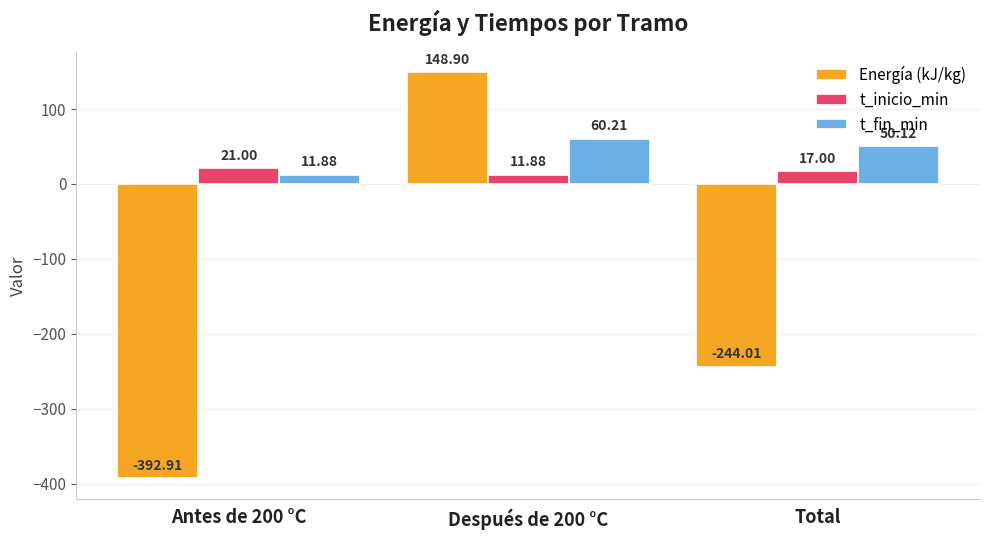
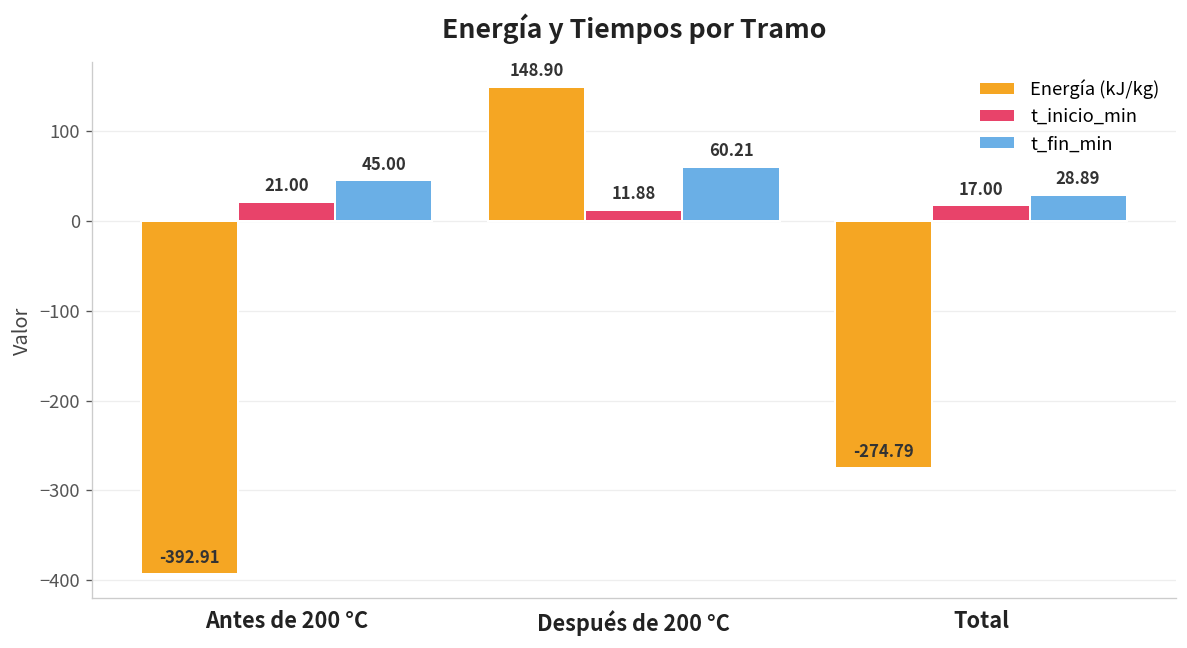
  {
    "Energía (kJ/kg)": {
      "Antes de 200 °C": -392.91,
      "Después de 200 °C": 148.90,
-     "Total": -244.01
+     "Total": -274.79
    },
    "t_inicio_min": {
      "Antes de 200 °C": 21.00,
      "Después de 200 °C": 11.88,
      "Total": 17.00
    },
    "t_fin_min": {
-     "Antes de 200 °C": 11.88,
+     "Antes de 200 °C": 45.00,
      "Después de 200 °C": 60.21,
-     "Total": 50.12
+     "Total": 28.89
    }
  }
